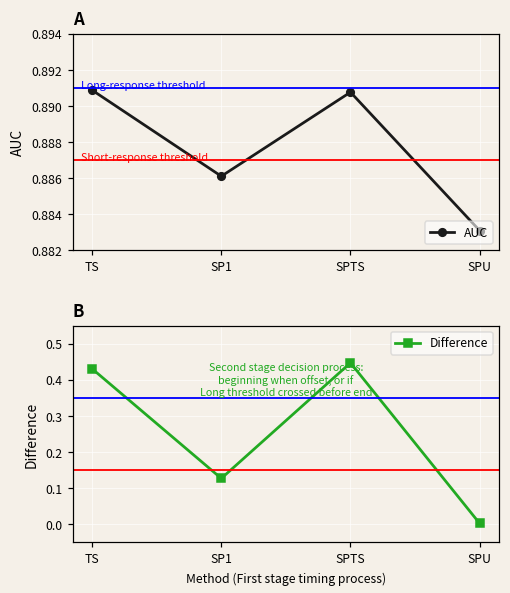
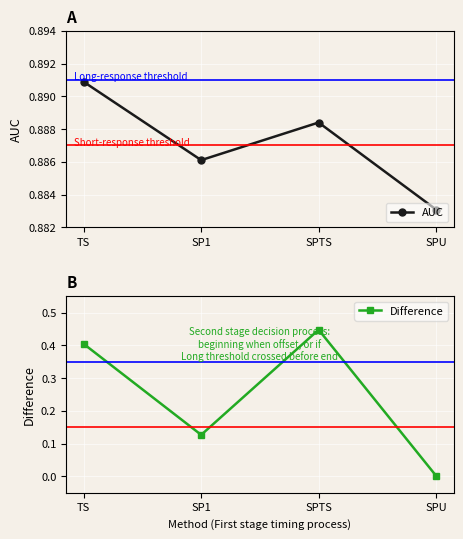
  {
    "A": {
      "TS": 0.8909,
      "SP1": 0.8861,
-     "SPTS": 0.8908
+     "SPTS": 0.8884
    },
    "B": {
-     "TS": 0.43,
+     "TS": 0.40,
      "SP1": 0.13,
      "SPTS": 0.45,
      "SPU": 0.00
    }
  }
